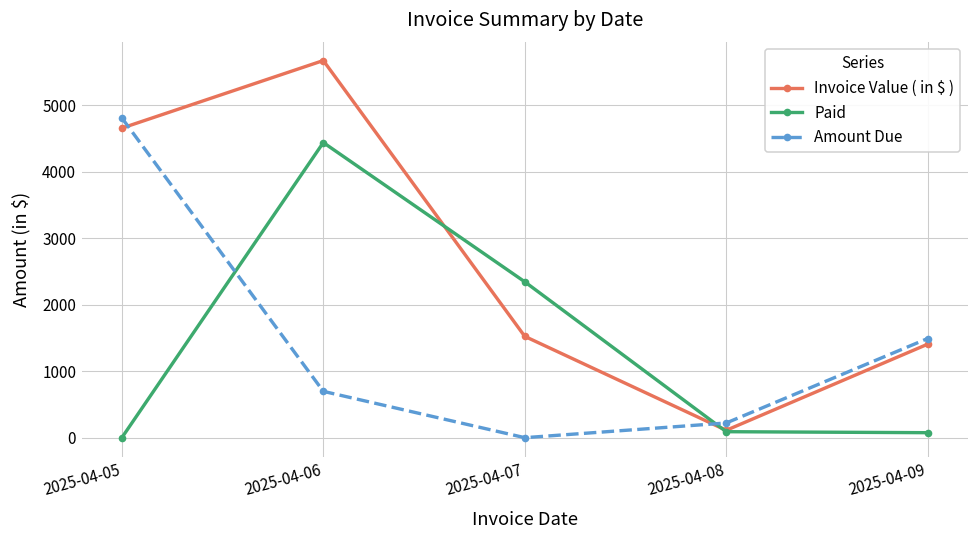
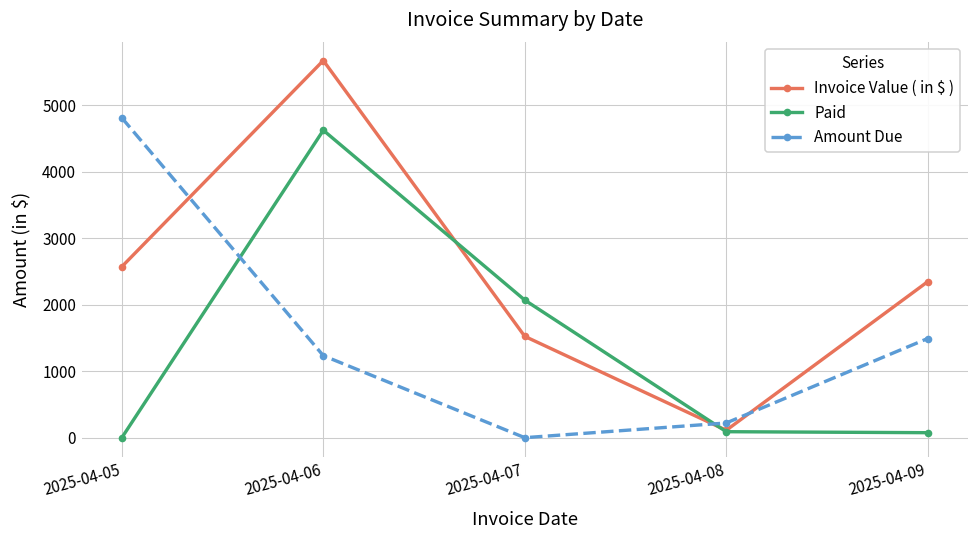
  {
    "Invoice Value ( in $ )": {
-     "2025-04-05": 4700,
+     "2025-04-05": 2600,
      "2025-04-06": 5700,
      "2025-04-07": 1500,
-     "2025-04-09": 1400
+     "2025-04-09": 2300
    },
    "Paid": {
      "2025-04-05": 0,
-     "2025-04-06": 4400,
-     "2025-04-07": 2300,
+     "2025-04-06": 4600,
+     "2025-04-07": 2100,
      "2025-04-09": 100
    },
    "Amount Due": {
      "2025-04-05": 4800,
-     "2025-04-06": 700,
+     "2025-04-06": 1200,
      "2025-04-07": 0,
      "2025-04-08": 200,
      "2025-04-09": 1500
    }
  }
